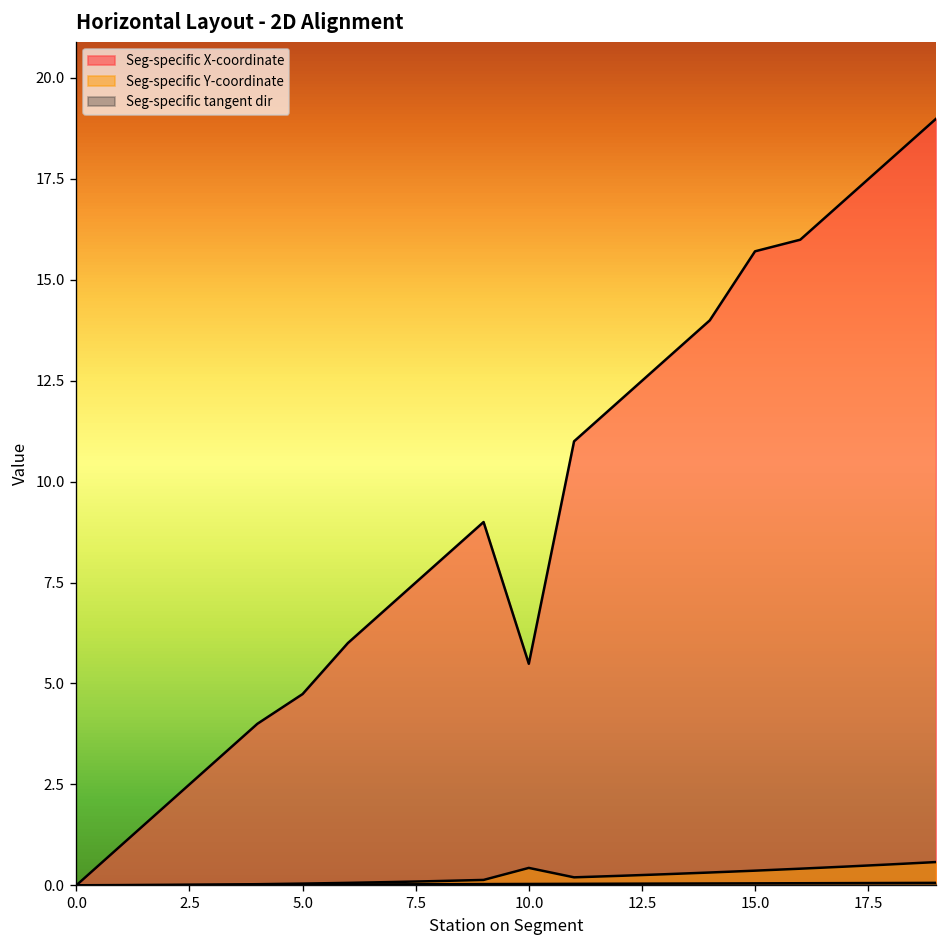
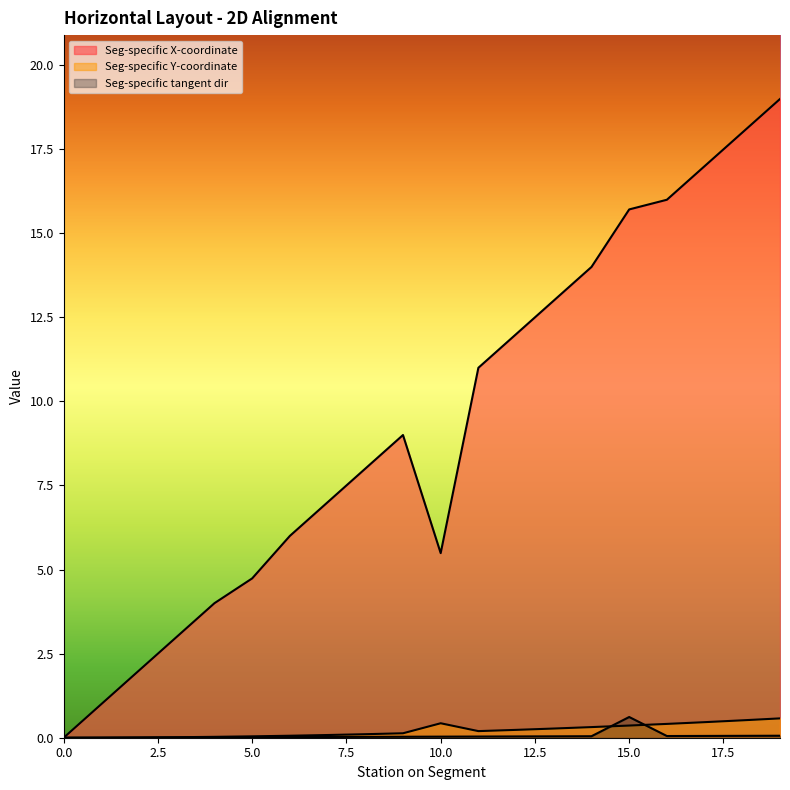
  {
    "Seg-specific X-coordinate": {
      "5.0": 4.7,
      "10.0": 5.5,
      "15.0": 15.7
    },
    "Seg-specific Y-coordinate": {
      "10.0": 0.4,
      "15.0": 0.4
    },
    "Seg-specific tangent dir": {
      "10.0": 0.0,
-     "15.0": 0.0
+     "15.0": 0.6
    }
  }
